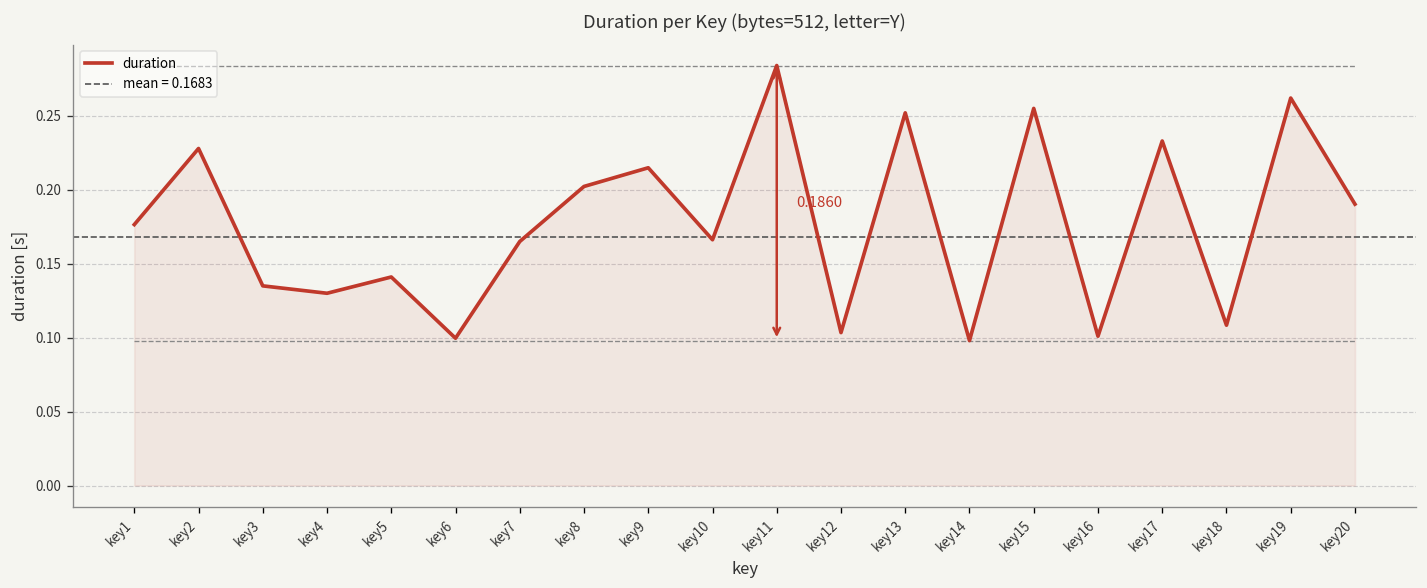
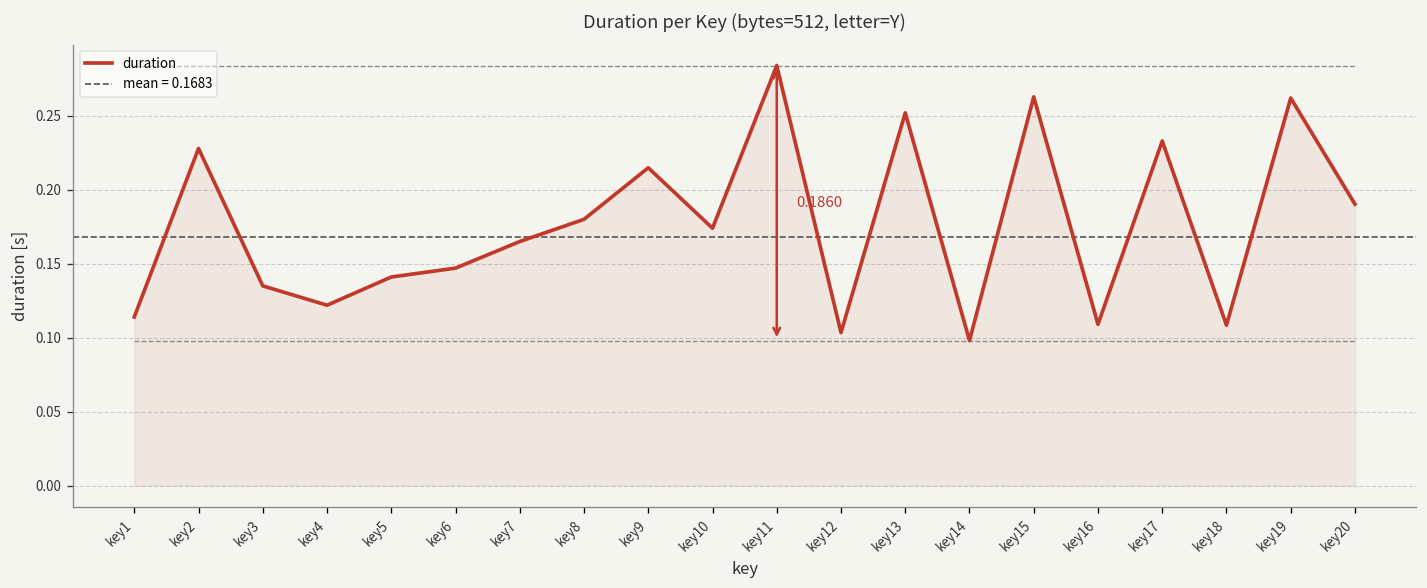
  {
    "duration": {
-     "key1": 0.176,
+     "key1": 0.114,
      "key2": 0.228,
      "key3": 0.135,
-     "key4": 0.130,
+     "key4": 0.122,
      "key5": 0.141,
-     "key6": 0.100,
+     "key6": 0.147,
      "key7": 0.165,
-     "key8": 0.202,
+     "key8": 0.180,
      "key9": 0.215,
-     "key10": 0.166,
+     "key10": 0.174,
      "key11": 0.284,
      "key12": 0.103,
      "key13": 0.252,
      "key14": 0.098,
-     "key15": 0.255,
-     "key16": 0.101,
+     "key15": 0.263,
+     "key16": 0.109,
      "key17": 0.233,
      "key18": 0.108,
      "key19": 0.262,
      "key20": 0.190
    }
  }
